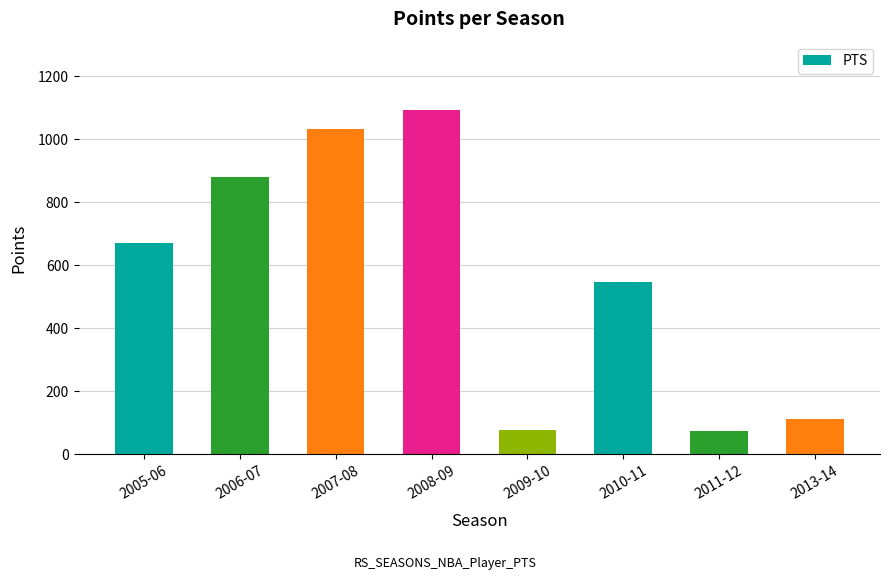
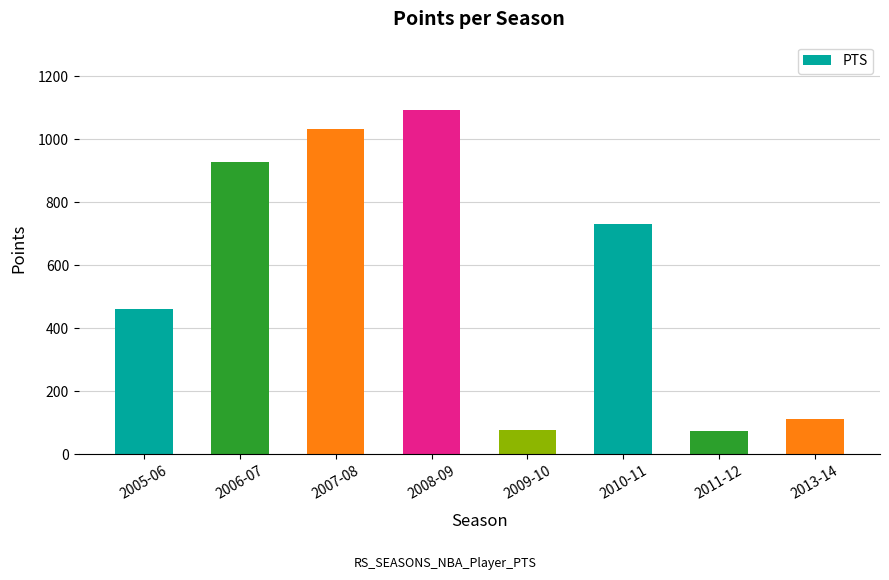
  {
-   "2005-06": 670,
-   "2006-07": 880,
+   "2005-06": 460,
+   "2006-07": 930,
    "2007-08": 1030,
    "2008-09": 1090,
    "2009-10": 80,
-   "2010-11": 550,
+   "2010-11": 730,
    "2011-12": 70,
    "2013-14": 110
  }
